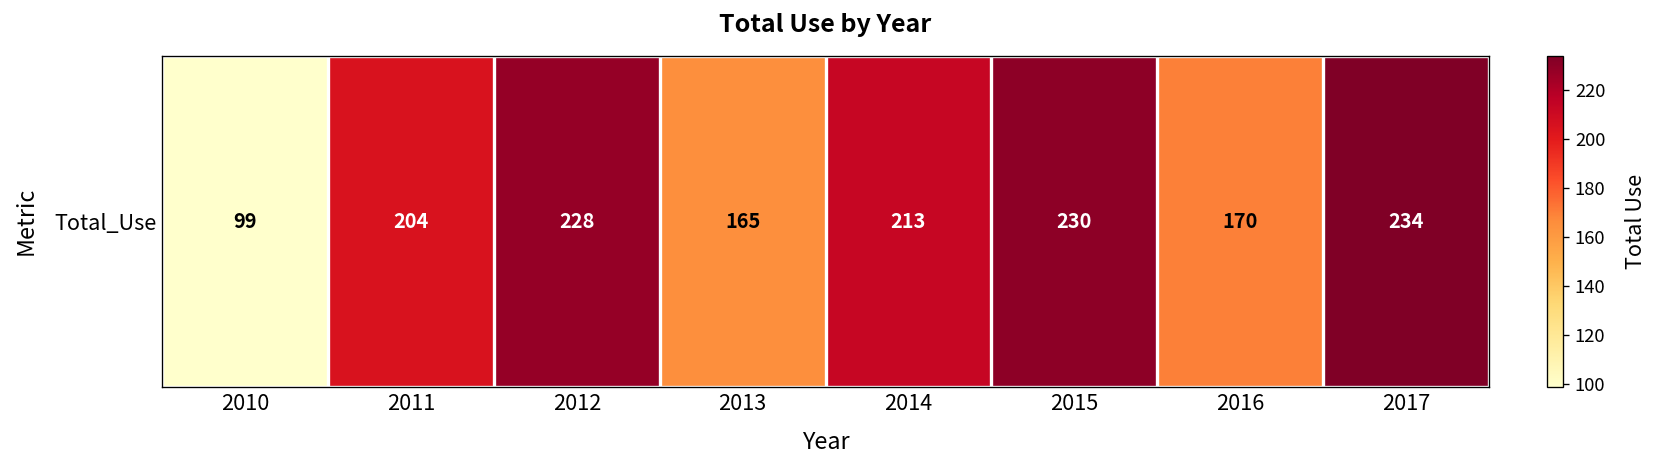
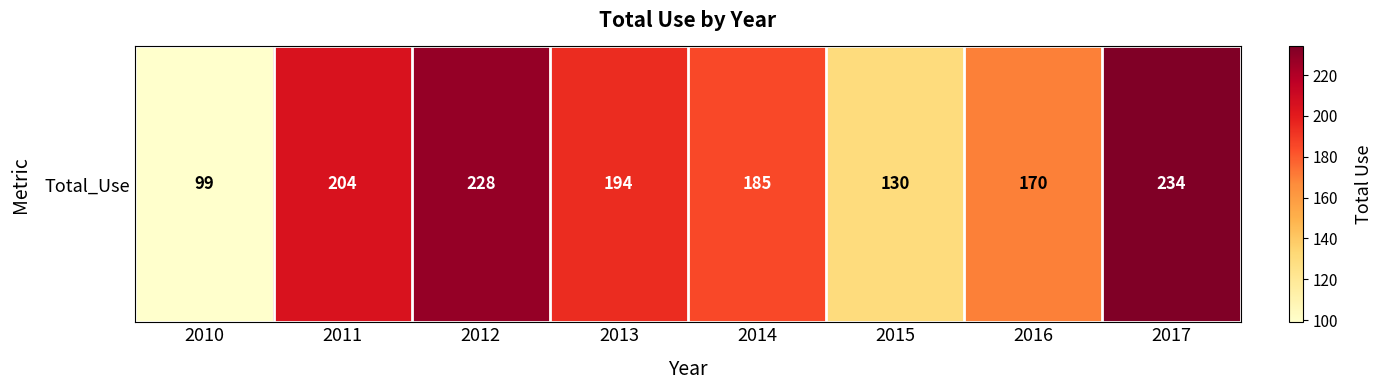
  {
    "Total_Use": {
      "2010": 99,
      "2011": 204,
      "2012": 228,
-     "2013": 165,
-     "2014": 213,
-     "2015": 230,
+     "2013": 194,
+     "2014": 185,
+     "2015": 130,
      "2016": 170,
      "2017": 234
    }
  }
